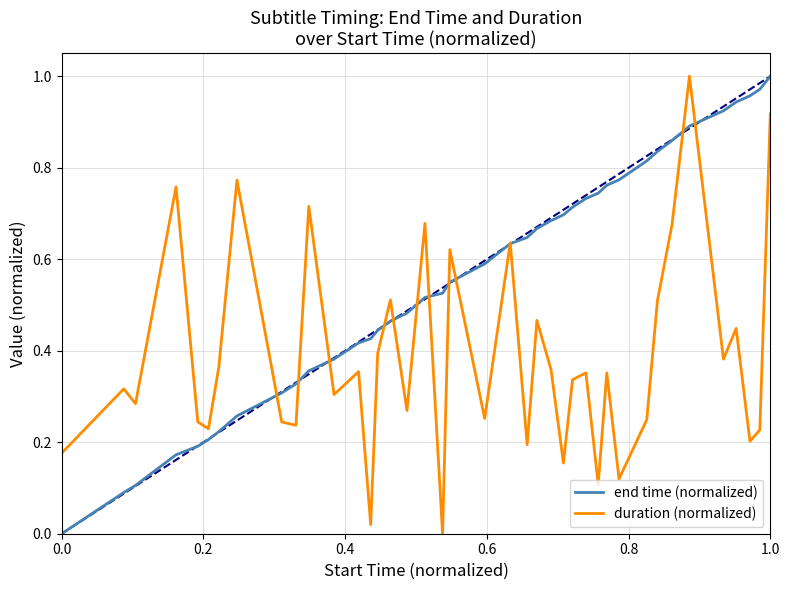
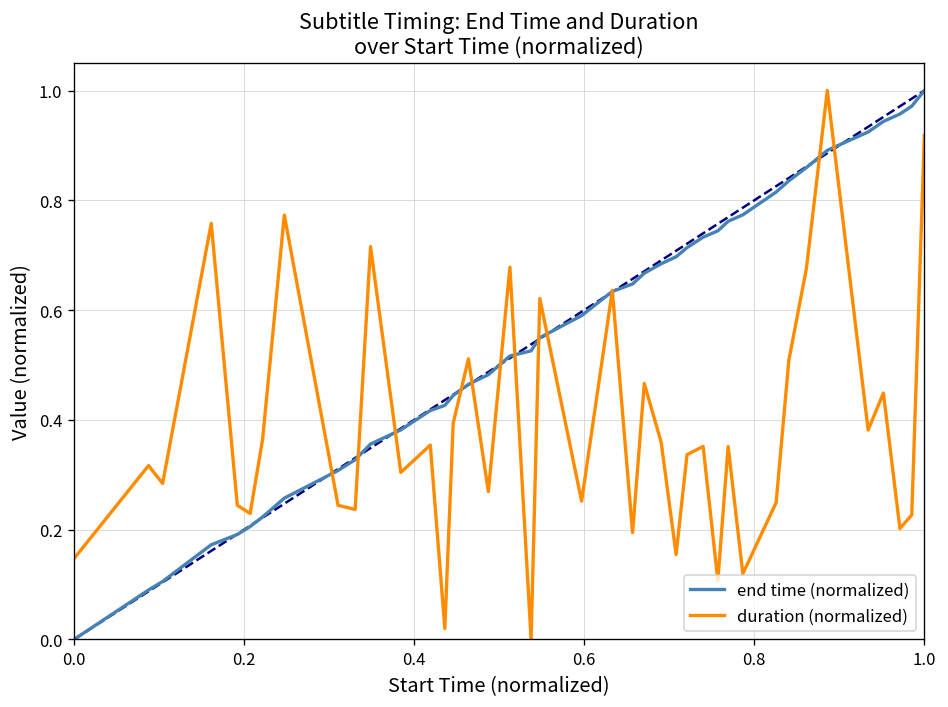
  {
    "duration (normalized)": {
-     "0.0": 0.18,
+     "0.0": 0.15,
      "1.0": 0.92
    }
  }
